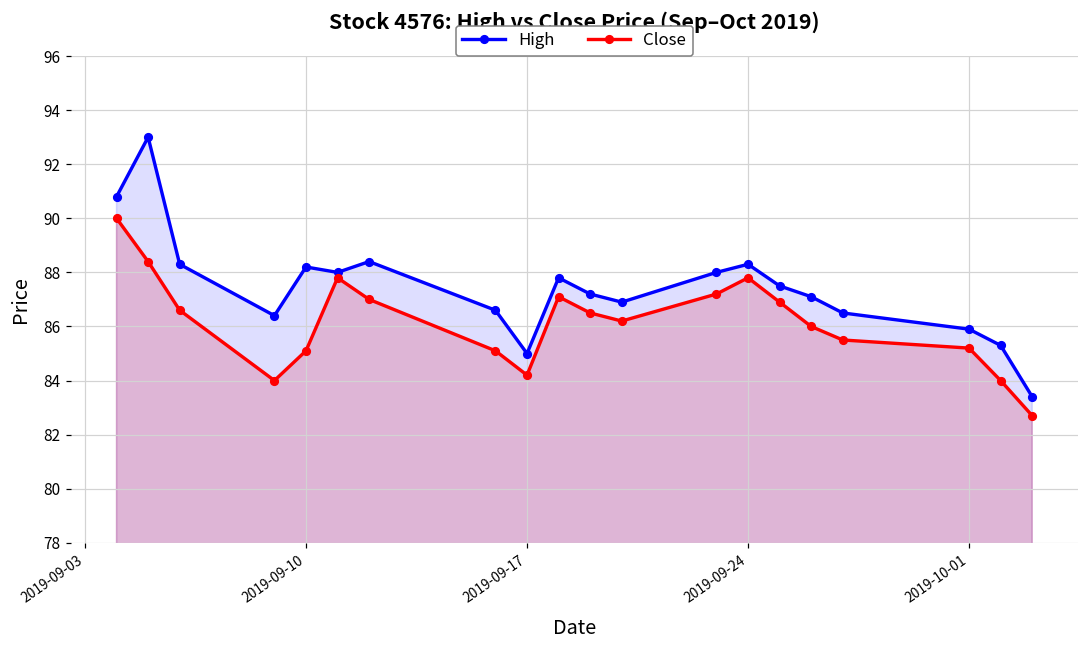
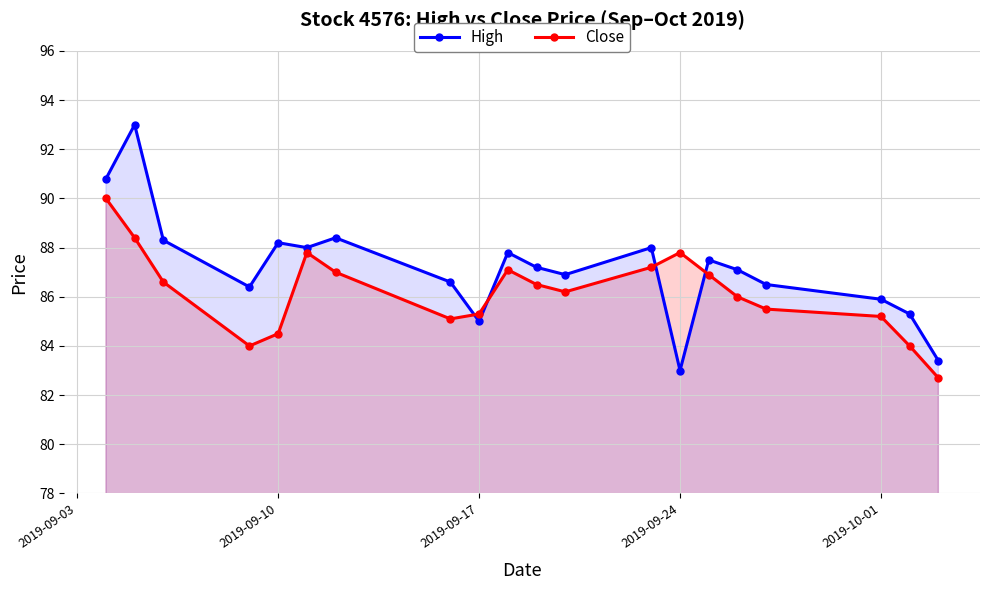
  {
    "High": {
      "2019-09-10": 88.2,
      "2019-09-17": 85.0,
-     "2019-09-24": 88.3,
+     "2019-09-24": 83.0,
      "2019-10-01": 85.9
    },
    "Close": {
-     "2019-09-10": 85.1,
-     "2019-09-17": 84.2,
+     "2019-09-10": 84.5,
+     "2019-09-17": 85.3,
      "2019-09-24": 87.8,
      "2019-10-01": 85.2
    }
  }
